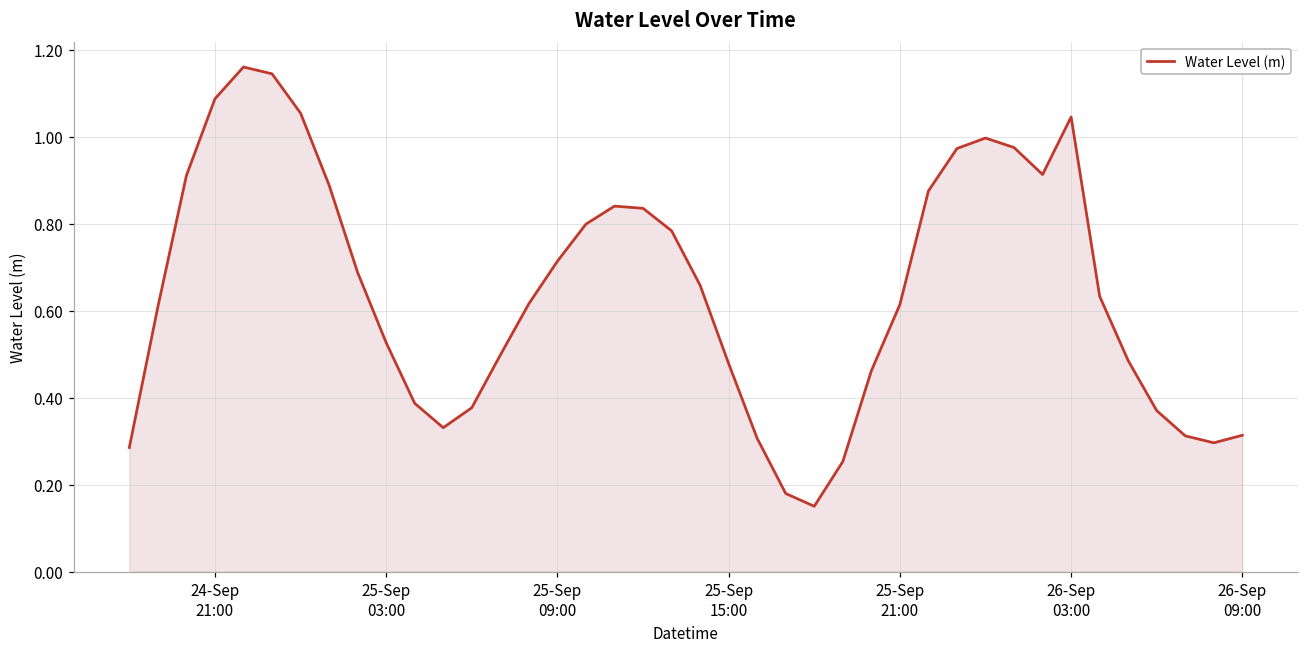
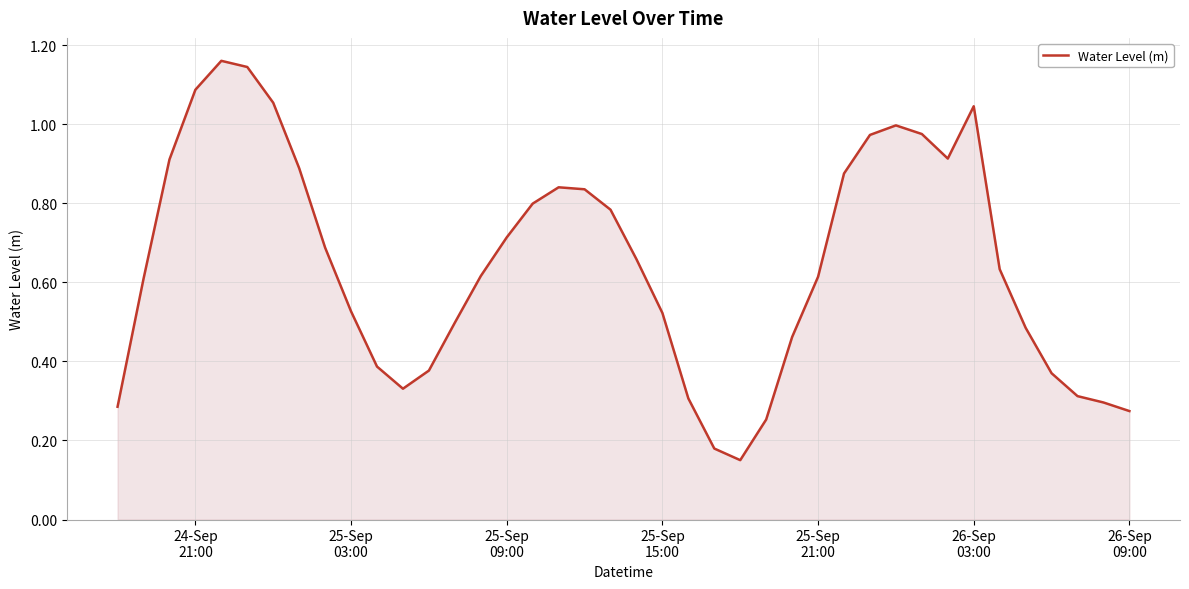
  {
    "24-Sep 21:00": 1.09,
    "25-Sep 03:00": 0.53,
    "25-Sep 09:00": 0.71,
-   "25-Sep 15:00": 0.48,
+   "25-Sep 15:00": 0.52,
    "25-Sep 21:00": 0.61,
    "26-Sep 03:00": 1.05,
-   "26-Sep 09:00": 0.31
+   "26-Sep 09:00": 0.27
  }
